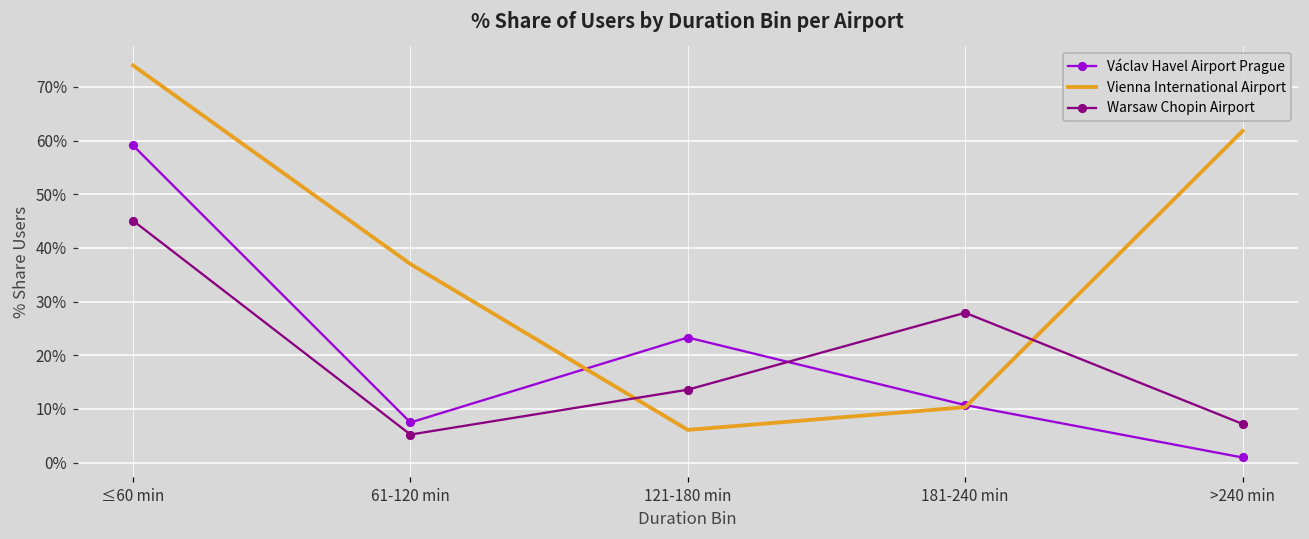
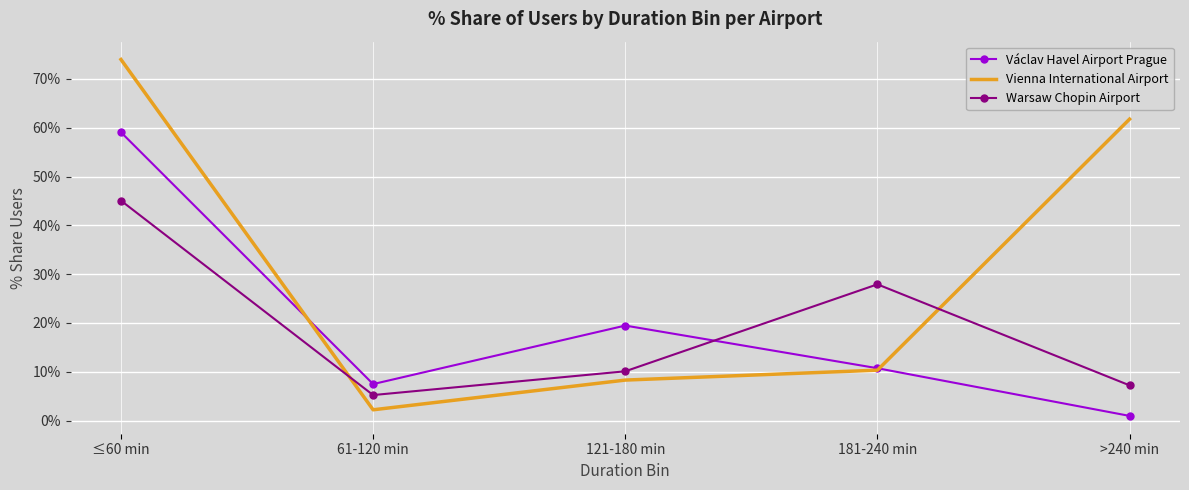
  {
    "Václav Havel Airport Prague": {
      "≤60 min": "59%",
      "61-120 min": "7%",
-     "121-180 min": "23%",
+     "121-180 min": "19%",
      ">240 min": "1%"
    },
    "Vienna International Airport": {
      "≤60 min": "74%",
-     "61-120 min": "37%",
-     "121-180 min": "6%",
+     "61-120 min": "2%",
+     "121-180 min": "8%",
      ">240 min": "62%"
    },
    "Warsaw Chopin Airport": {
      "≤60 min": "45%",
      "61-120 min": "5%",
-     "121-180 min": "14%",
+     "121-180 min": "10%",
      "181-240 min": "28%",
      ">240 min": "7%"
    }
  }
